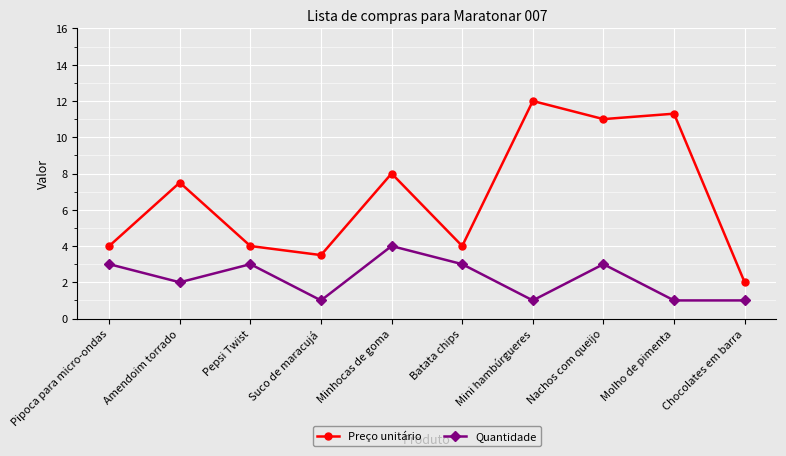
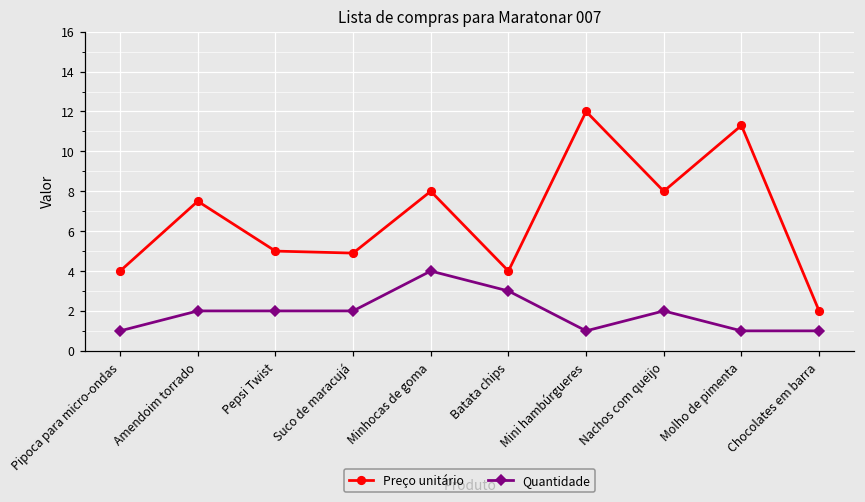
  {
    "Preço unitário": {
      "Pipoca para micro-ondas": 4.0,
      "Amendoim torrado": 7.5,
-     "Pepsi Twist": 4,
-     "Suco de maracujá": 3.5,
+     "Pepsi Twist": 5,
+     "Suco de maracujá": 4.9,
      "Minhocas de goma": 8.0,
      "Batata chips": 4.0,
      "Mini hambúrgueres": 12.0,
-     "Nachos com queijo": 11,
+     "Nachos com queijo": 8,
      "Molho de pimenta": 11.3,
      "Chocolates em barra": 2.0
    },
    "Quantidade": {
-     "Pipoca para micro-ondas": 3,
+     "Pipoca para micro-ondas": 1,
      "Amendoim torrado": 2,
-     "Pepsi Twist": 3,
-     "Suco de maracujá": 1,
+     "Pepsi Twist": 2,
+     "Suco de maracujá": 2,
      "Minhocas de goma": 4,
      "Batata chips": 3,
      "Mini hambúrgueres": 1,
-     "Nachos com queijo": 3,
+     "Nachos com queijo": 2,
      "Molho de pimenta": 1,
      "Chocolates em barra": 1
    }
  }
